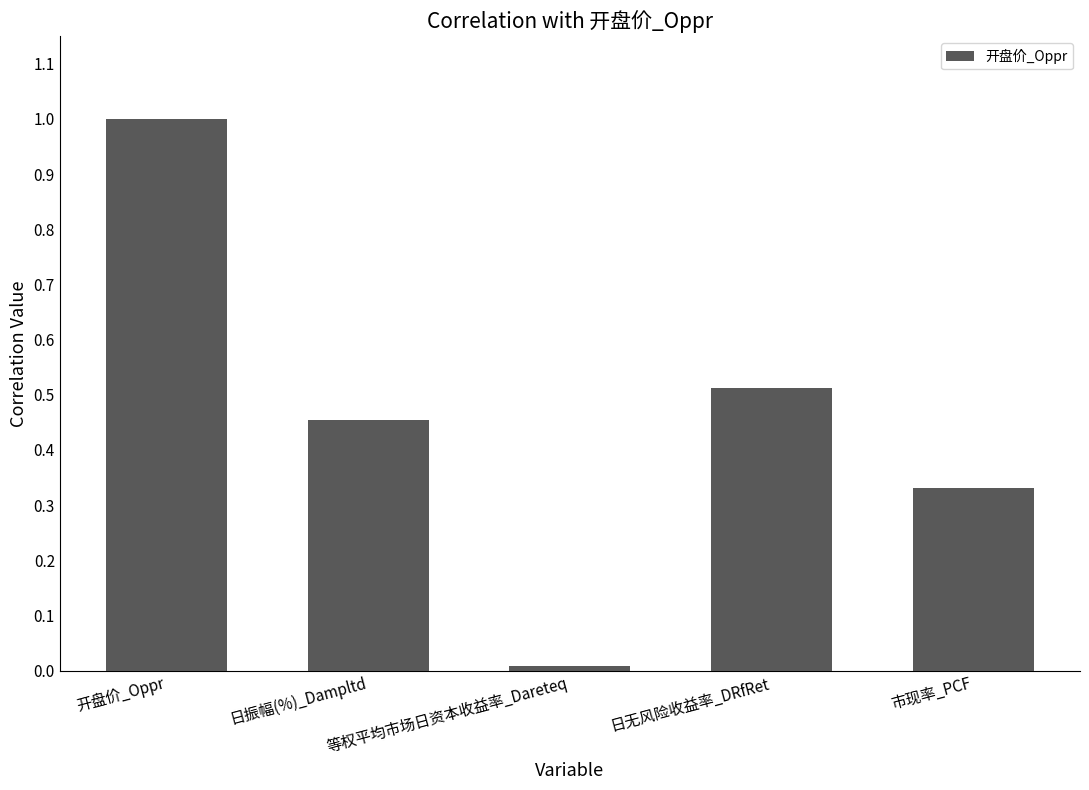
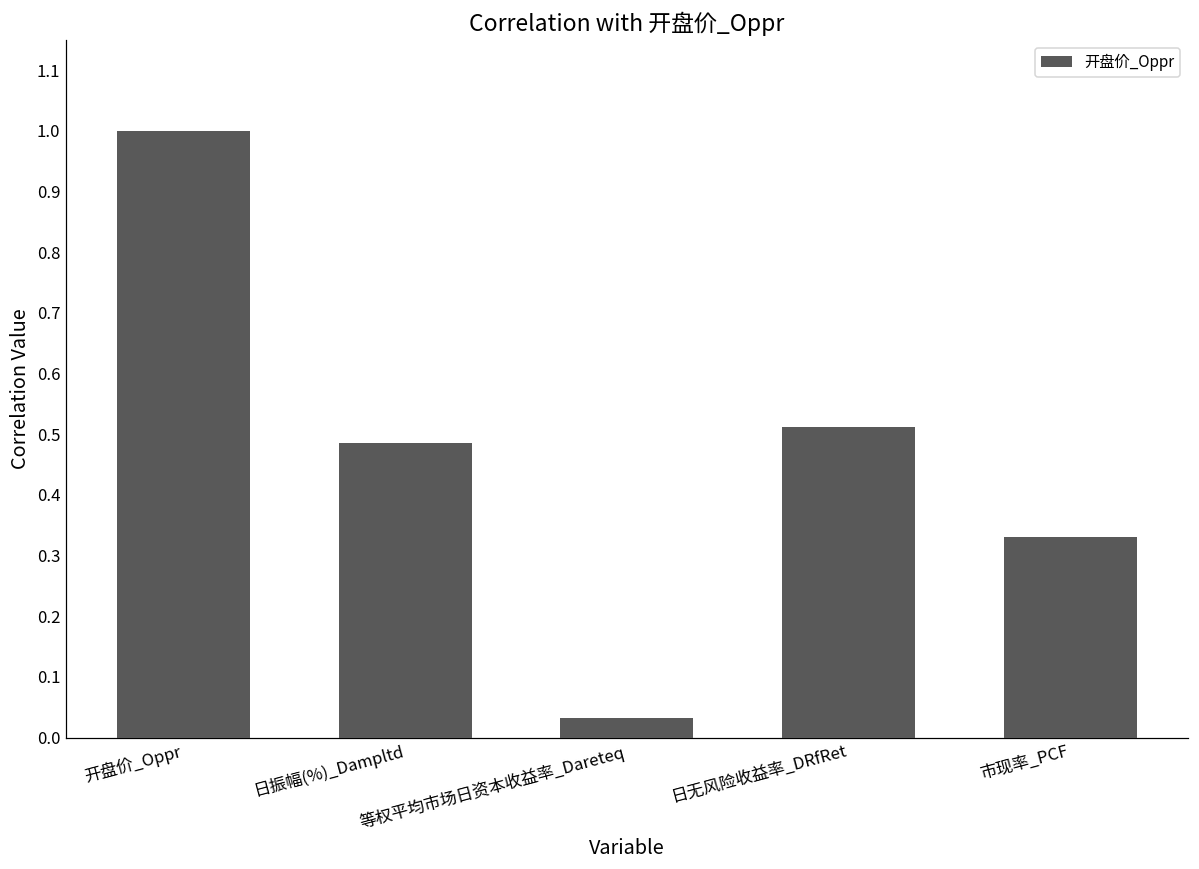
  {
    "开盘价_Oppr": 1.00,
-   "日振幅(%)_Dampltd": 0.45,
-   "等权平均市场日资本收益率_Dareteq": 0.01,
+   "日振幅(%)_Dampltd": 0.49,
+   "等权平均市场日资本收益率_Dareteq": 0.03,
    "日无风险收益率_DRfRet": 0.51,
    "市现率_PCF": 0.33
  }
